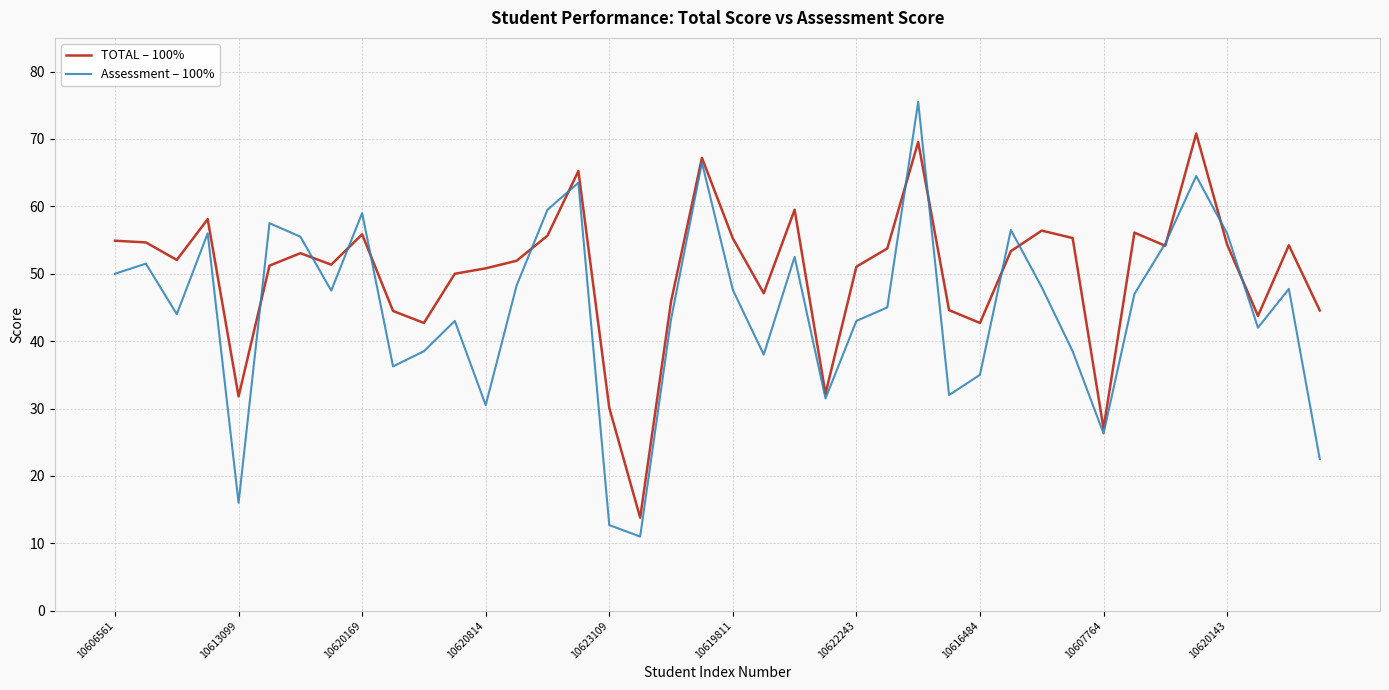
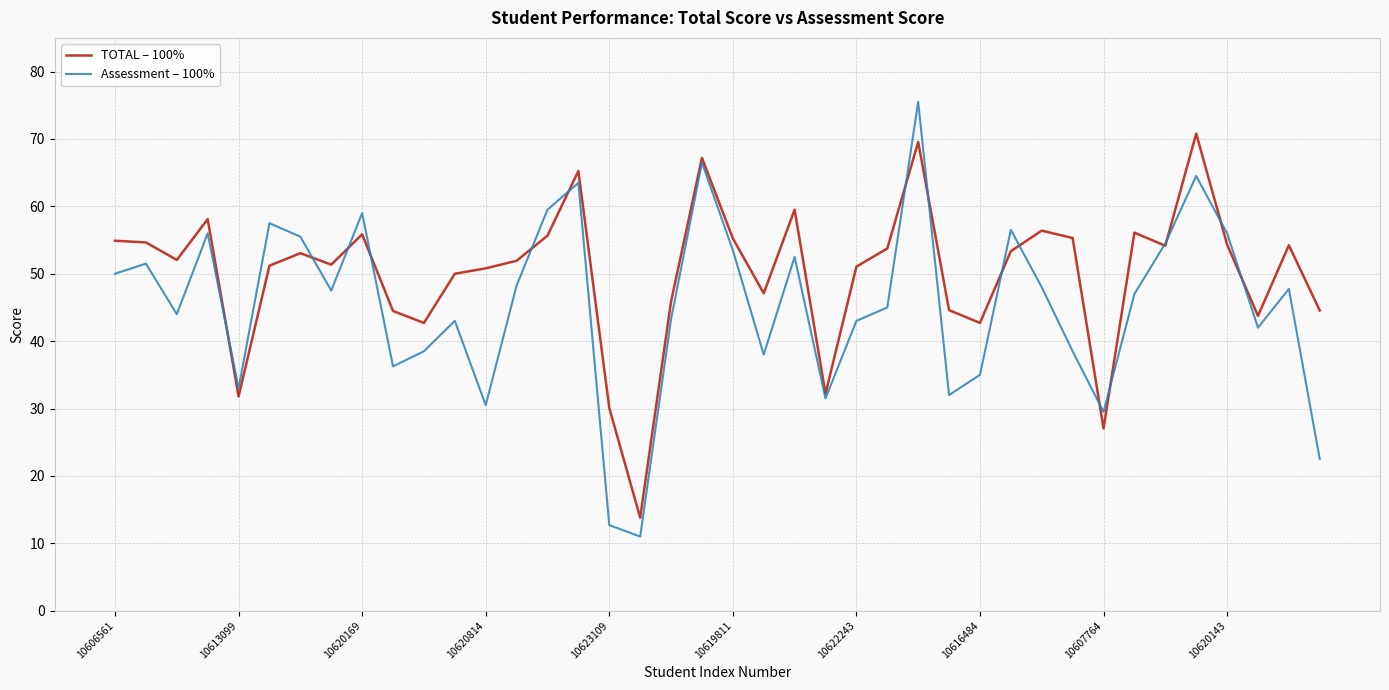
  {
    "TOTAL – 100%": {
      "10606561": 55,
      "10613099": 32,
      "10620169": 56,
      "10620814": 51,
      "10623109": 30,
      "10619811": 55,
      "10622243": 51,
      "10616484": 43,
      "10607764": 27,
      "10620143": 54
    },
    "Assessment – 100%": {
      "10606561": 50,
-     "10613099": 16,
+     "10613099": 33,
      "10620169": 59,
      "10620814": 31,
      "10623109": 13,
-     "10619811": 48,
+     "10619811": 54,
      "10622243": 43,
      "10616484": 35,
-     "10607764": 26,
+     "10607764": 30,
      "10620143": 56
    }
  }
